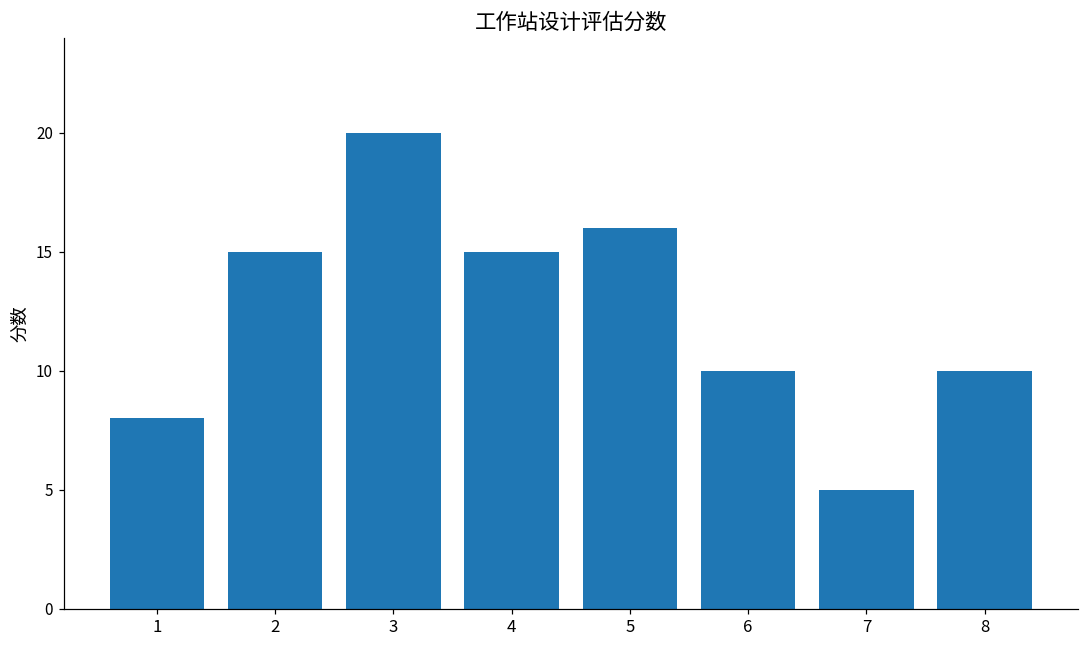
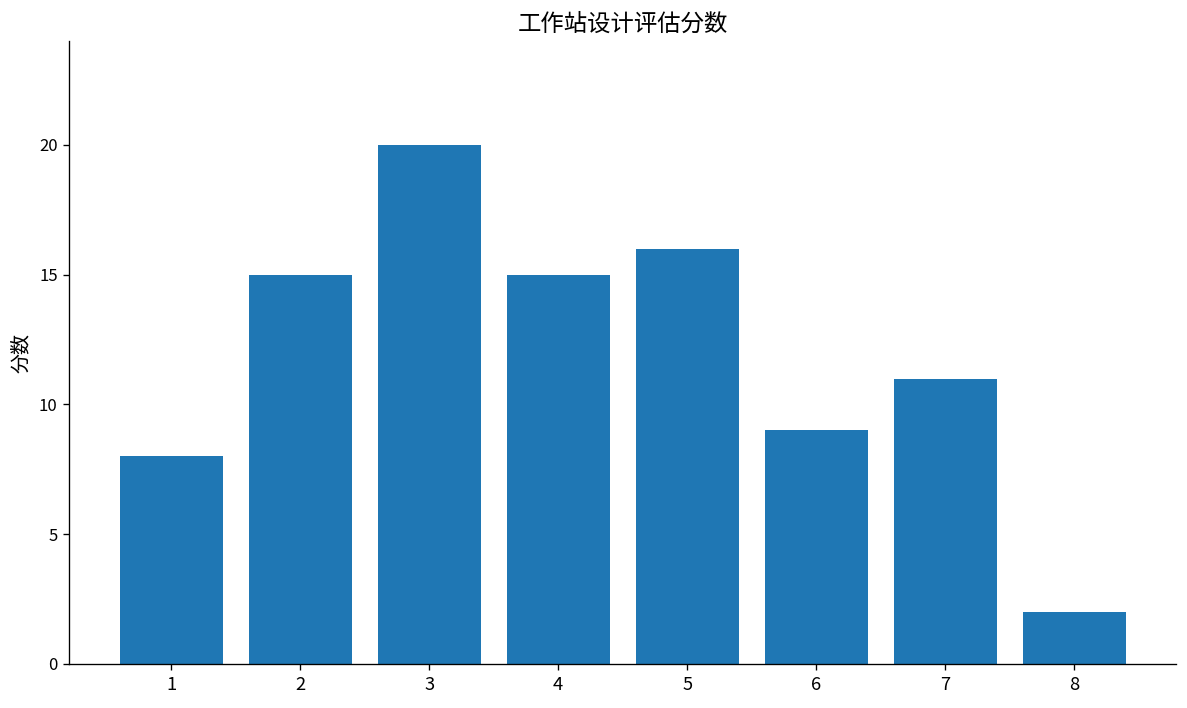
  {
    "1": 8,
    "2": 15,
    "3": 20,
    "4": 15,
    "5": 16,
-   "6": 10,
-   "7": 5,
-   "8": 10
+   "6": 9,
+   "7": 11,
+   "8": 2
  }
